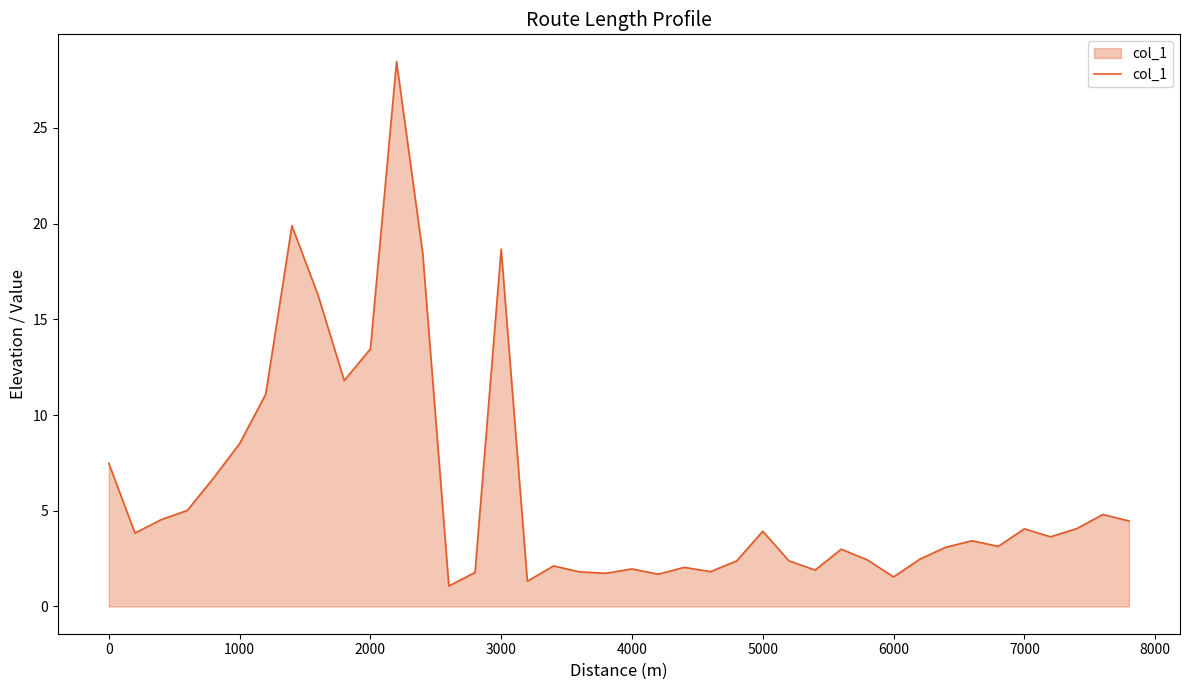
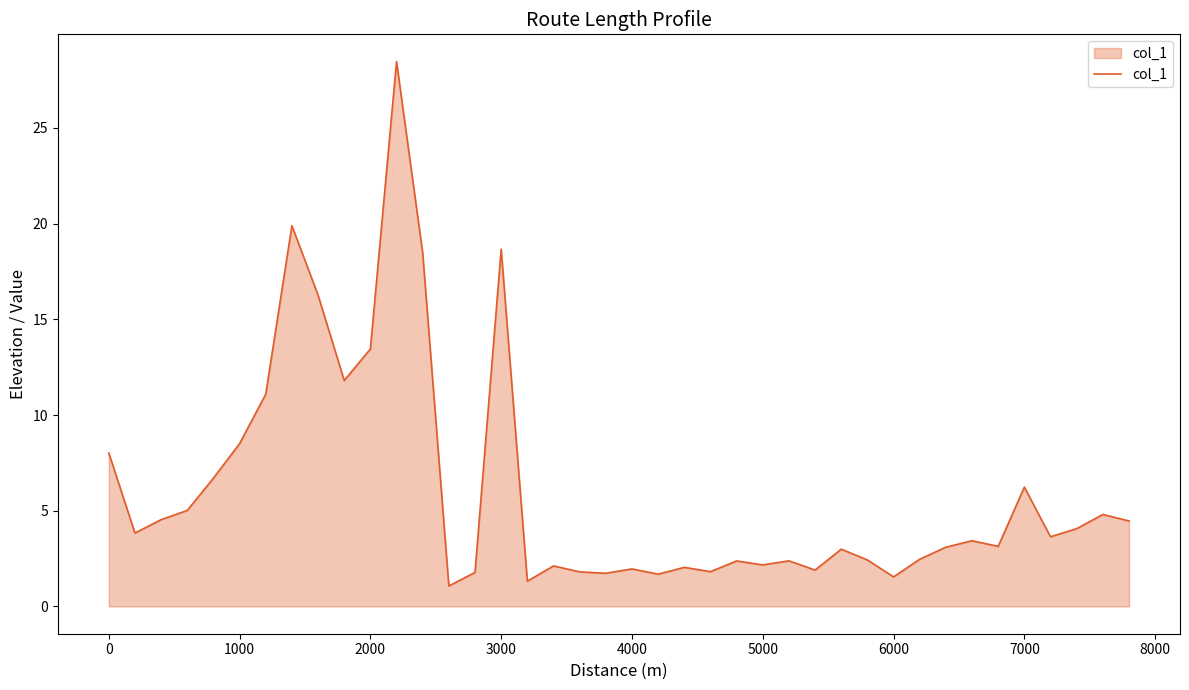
  {
-   "0": 7.5,
+   "0": 8.0,
    "1000": 8.5,
    "2000": 13.5,
    "3000": 18.7,
    "4000": 2.0,
-   "5000": 3.9,
+   "5000": 2.2,
    "6000": 1.5,
-   "7000": 4.1
+   "7000": 6.2
  }
